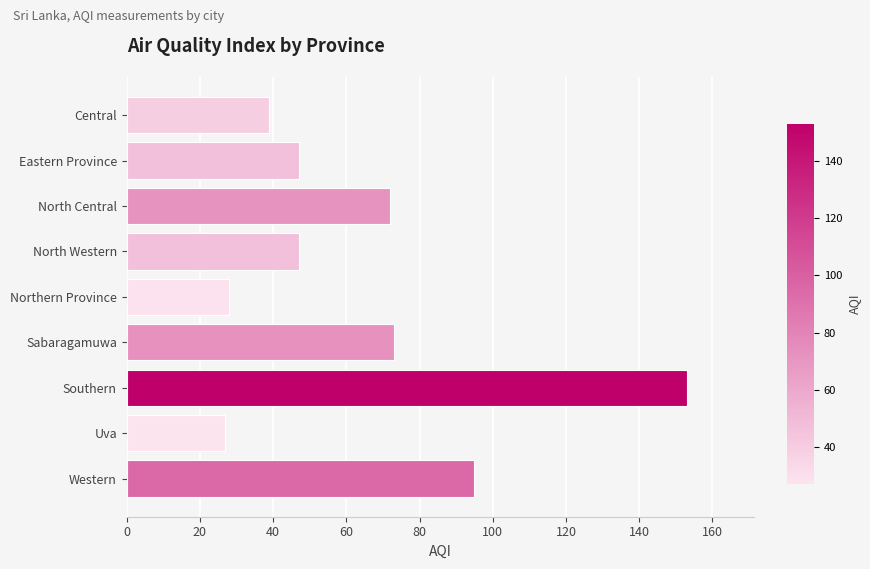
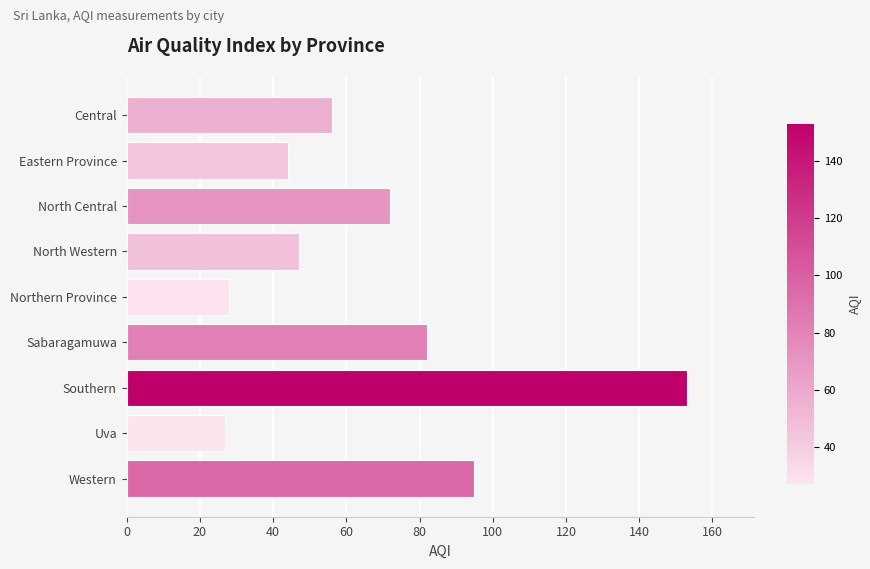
  {
-   "Central": 39,
-   "Eastern Province": 47,
+   "Central": 56,
+   "Eastern Province": 44,
    "North Central": 72,
    "North Western": 47,
    "Northern Province": 28,
-   "Sabaragamuwa": 73,
+   "Sabaragamuwa": 82,
    "Southern": 153,
    "Uva": 27,
    "Western": 95
  }
